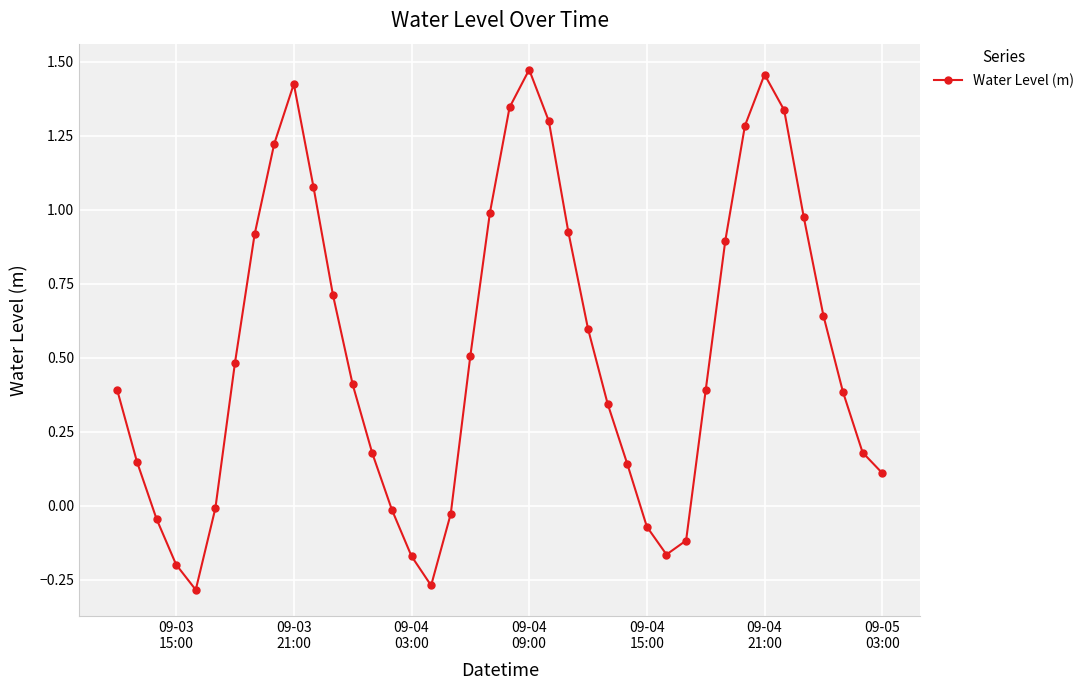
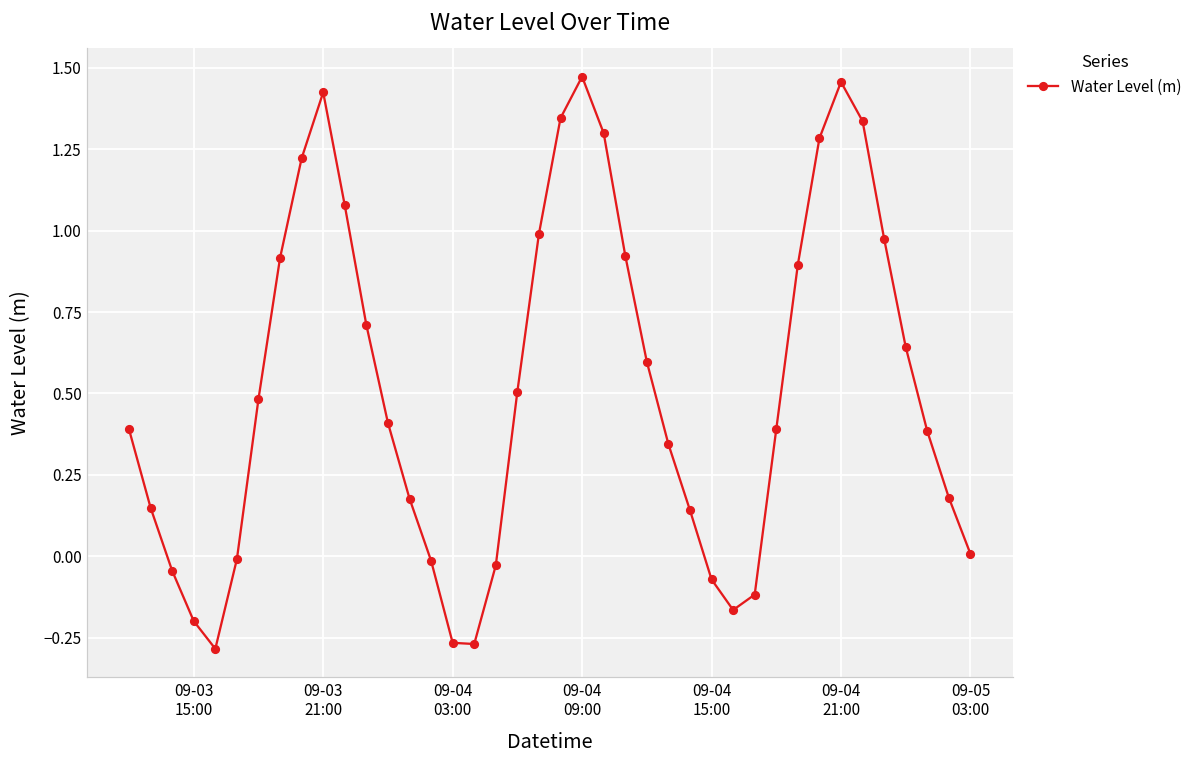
  {
    "09-03 15:00": -0.20,
    "09-03 21:00": 1.42,
-   "09-04 03:00": -0.17,
+   "09-04 03:00": -0.27,
    "09-04 09:00": 1.47,
    "09-04 15:00": -0.07,
    "09-04 21:00": 1.46,
-   "09-05 03:00": 0.11
+   "09-05 03:00": 0.01
  }
